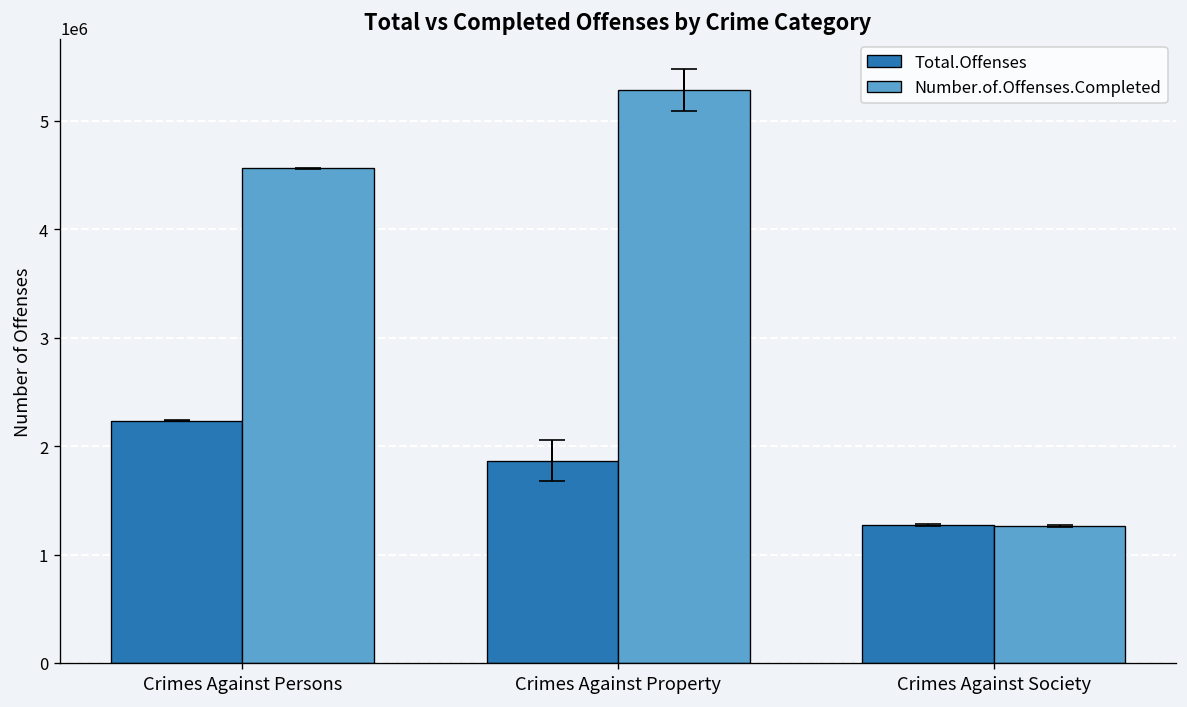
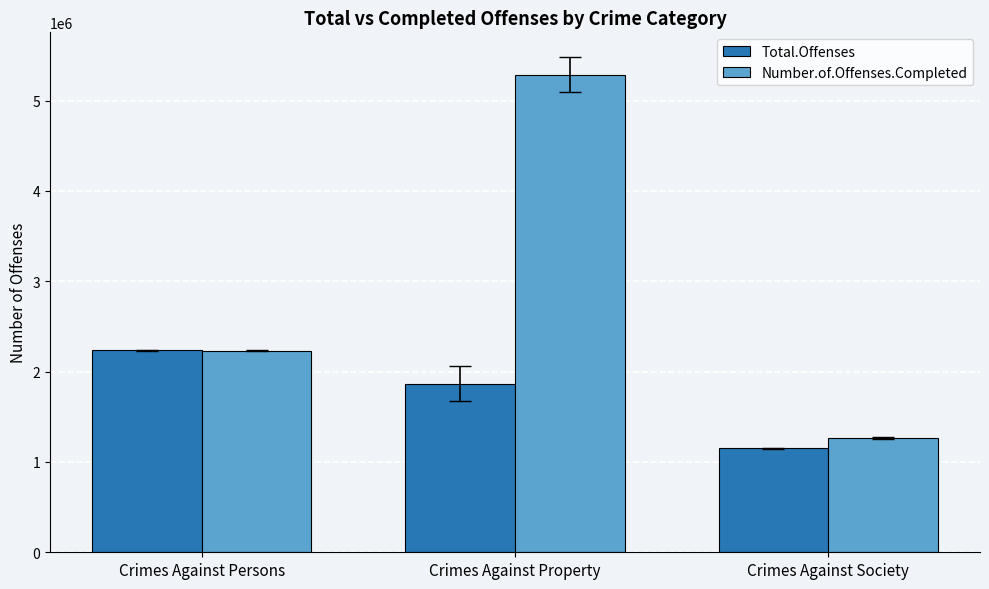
  {
    "Total.Offenses": {
      "Crimes Against Persons": 2200000,
      "Crimes Against Property": 1900000,
-     "Crimes Against Society": 1300000
+     "Crimes Against Society": 1200000
    },
    "Number.of.Offenses.Completed": {
-     "Crimes Against Persons": 4600000,
+     "Crimes Against Persons": 2200000,
      "Crimes Against Property": 5300000,
      "Crimes Against Society": 1300000
    }
  }
